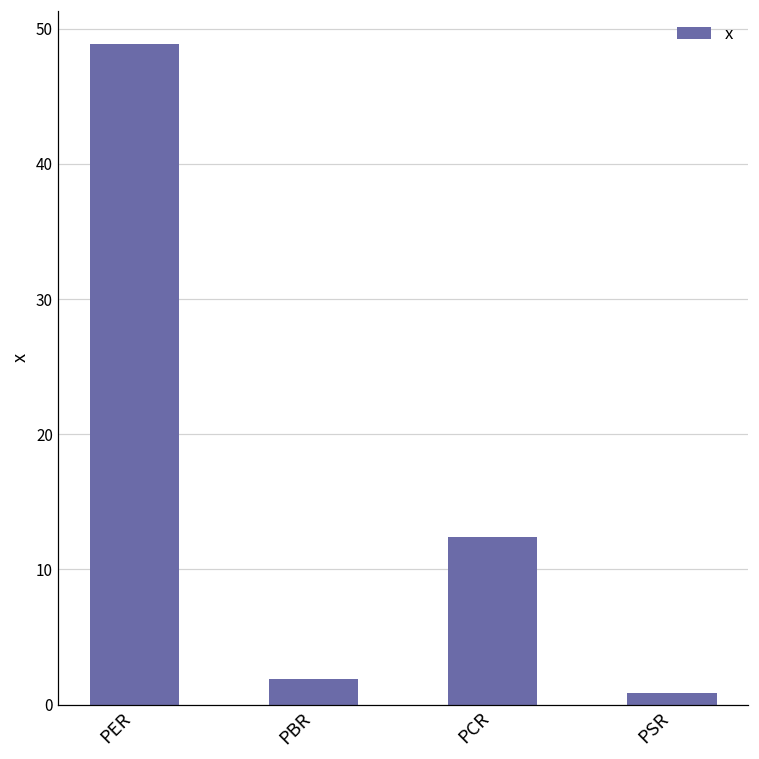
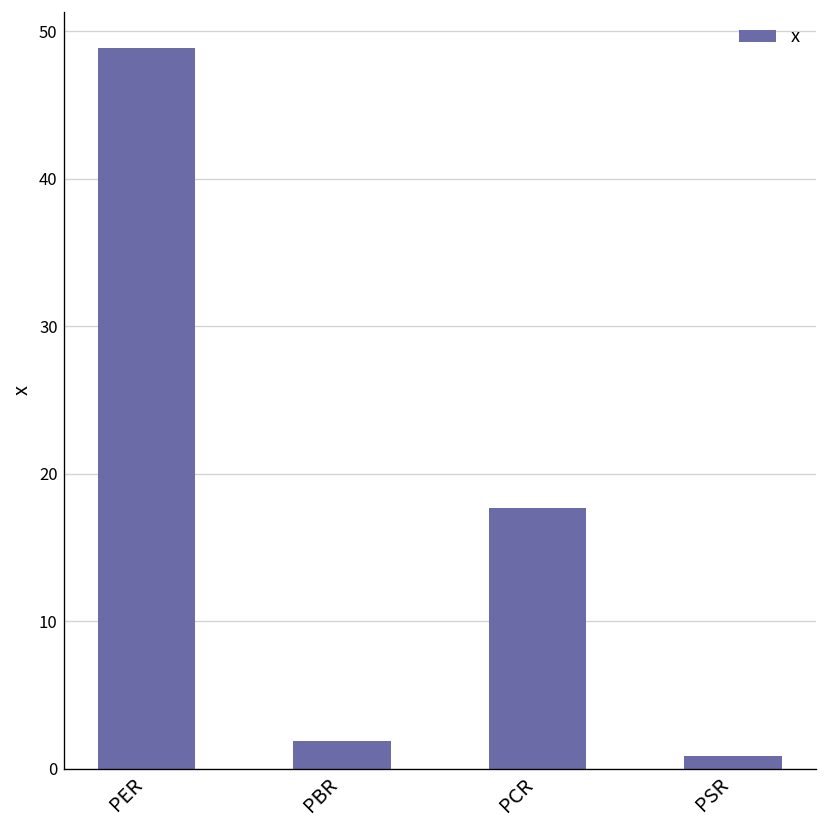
  {
    "PER": 48.9,
    "PBR": 1.9,
-   "PCR": 12.4,
+   "PCR": 17.7,
    "PSR": 0.9
  }
